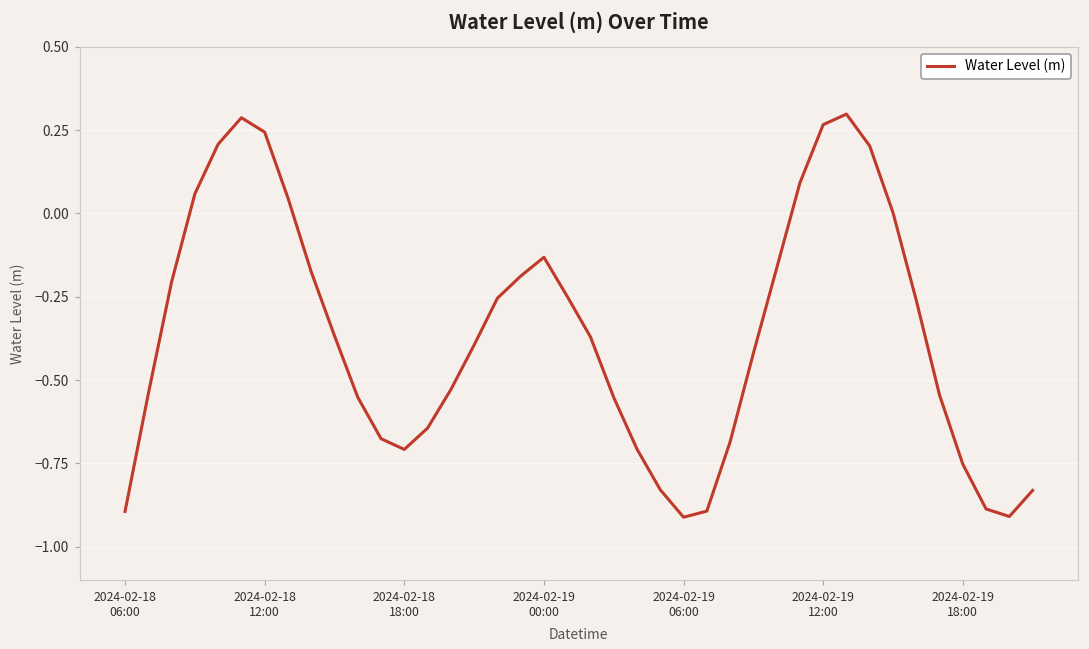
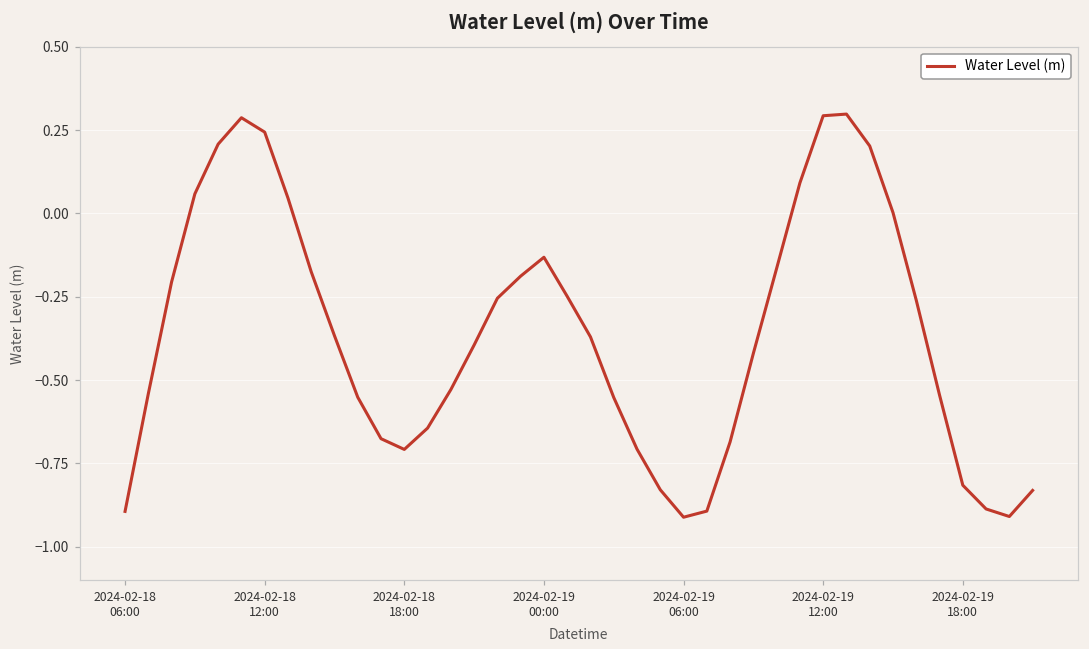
  {
    "2024-02-18 06:00": -0.89,
    "2024-02-18 12:00": 0.24,
    "2024-02-18 18:00": -0.71,
    "2024-02-19 00:00": -0.13,
    "2024-02-19 06:00": -0.91,
-   "2024-02-19 12:00": 0.27,
-   "2024-02-19 18:00": -0.75
+   "2024-02-19 12:00": 0.29,
+   "2024-02-19 18:00": -0.82
  }
